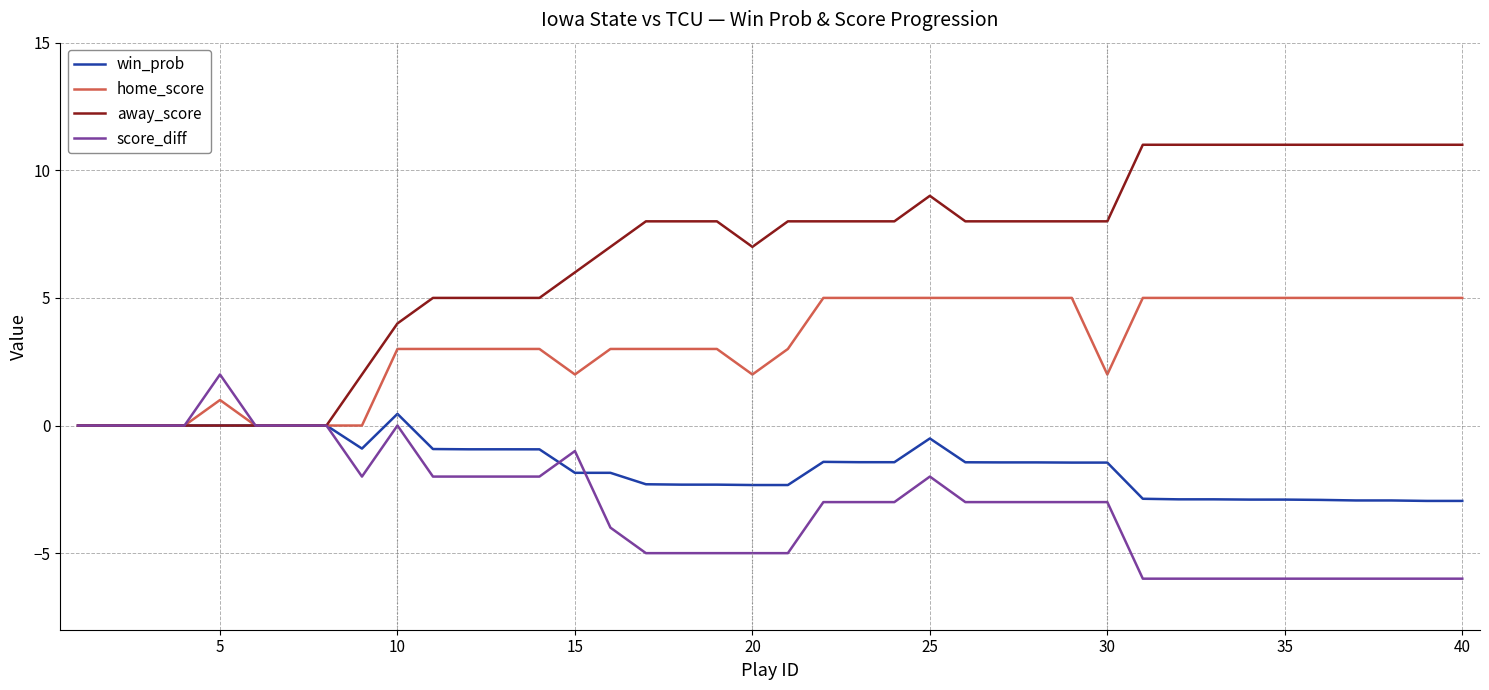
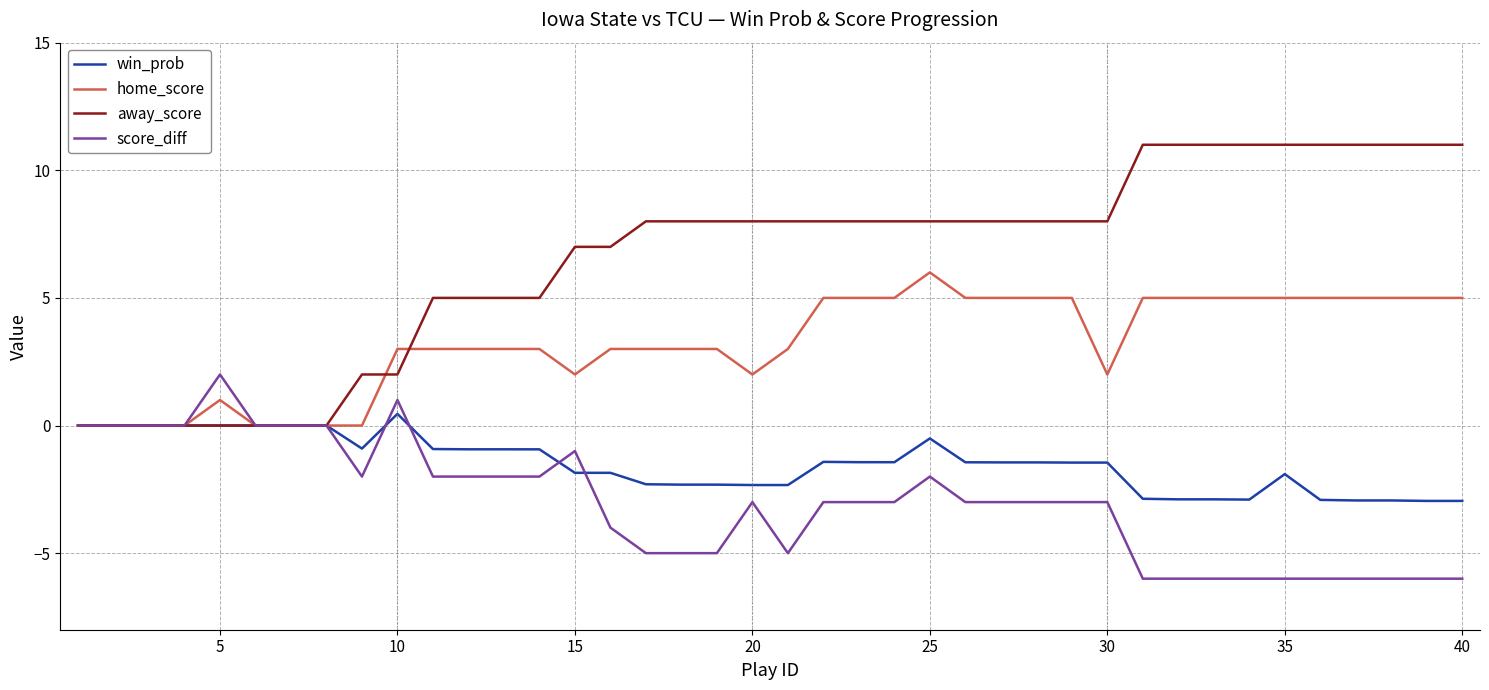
  {
    "win_prob": {
      "10": 0.5,
      "15": -1.9,
      "20": -2.3,
      "25": -0.5,
      "30": -1.5,
-     "35": -2.9,
+     "35": -1.9,
      "40": -3.0
    },
    "home_score": {
      "5": 1,
      "10": 3,
      "15": 2,
      "20": 2,
-     "25": 5,
+     "25": 6,
      "30": 2,
      "35": 5,
      "40": 5
    },
    "away_score": {
-     "10": 4,
-     "15": 6,
-     "20": 7,
-     "25": 9,
+     "10": 2,
+     "15": 7,
+     "20": 8,
+     "25": 8,
      "30": 8,
      "35": 11,
      "40": 11
    },
    "score_diff": {
      "5": 2,
-     "10": 0,
+     "10": 1,
      "15": -1,
-     "20": -5,
+     "20": -3,
      "25": -2,
      "30": -3,
      "35": -6,
      "40": -6
    }
  }
